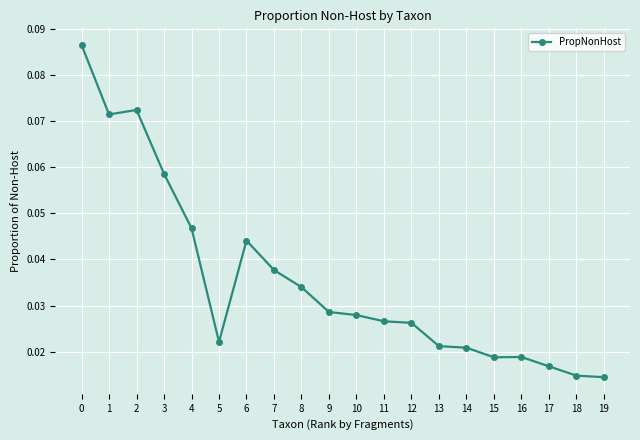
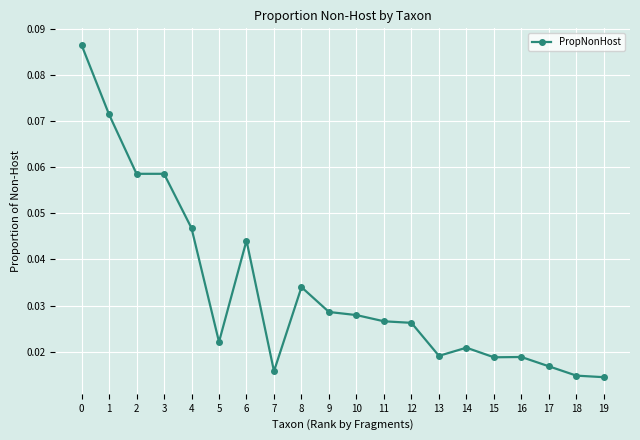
  {
    "0": 0.087,
    "1": 0.071,
-   "2": 0.072,
+   "2": 0.059,
    "3": 0.059,
    "4": 0.047,
    "5": 0.022,
    "6": 0.044,
-   "7": 0.038,
+   "7": 0.016,
    "8": 0.034,
    "9": 0.029,
    "10": 0.028,
    "11": 0.027,
    "12": 0.026,
-   "13": 0.021,
+   "13": 0.019,
    "14": 0.021,
    "15": 0.019,
    "16": 0.019,
    "17": 0.017,
    "18": 0.015,
    "19": 0.014
  }
